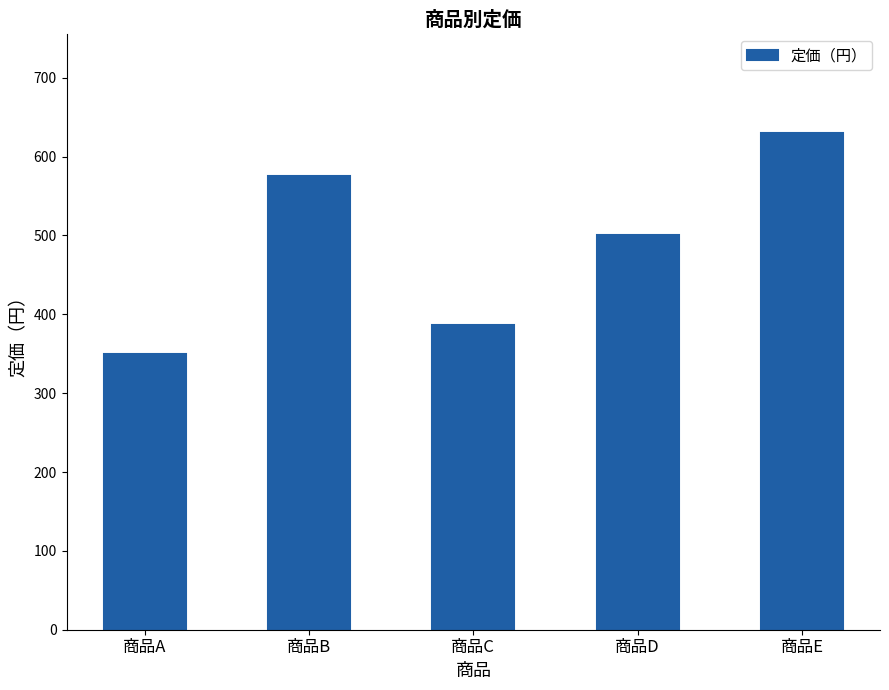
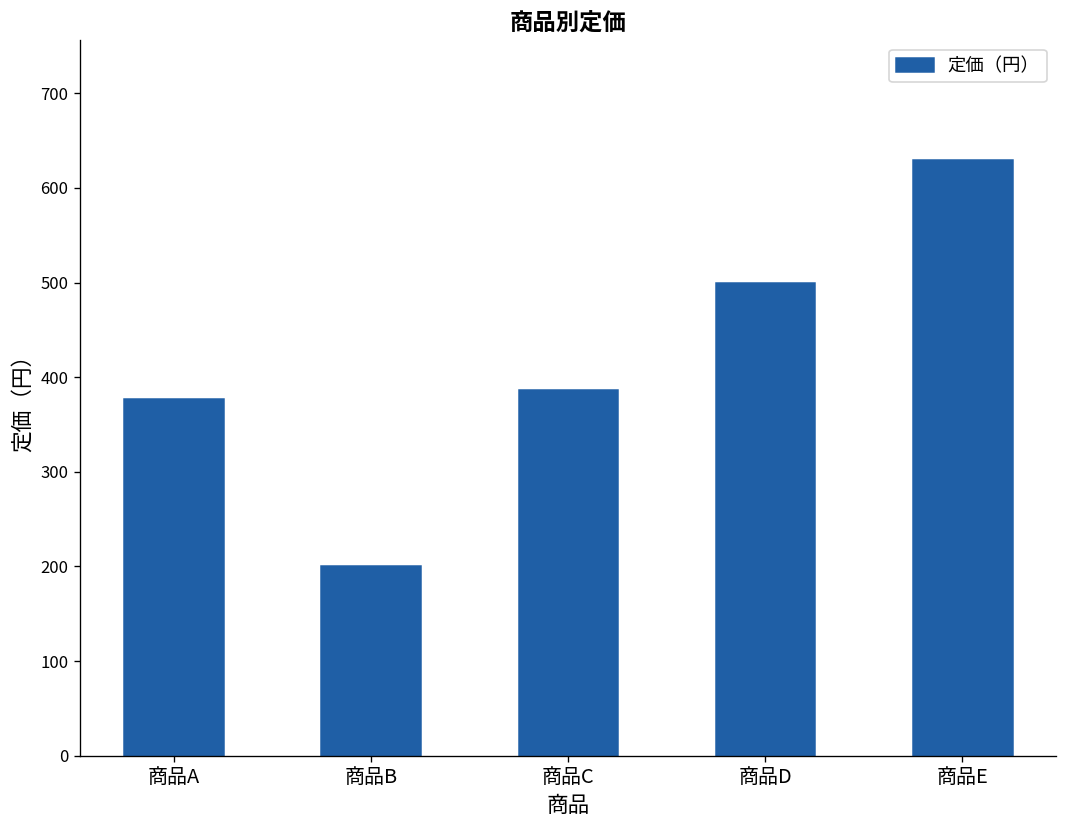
  {
-   "商品A": 350,
-   "商品B": 580,
+   "商品A": 380,
+   "商品B": 200,
    "商品C": 390,
    "商品D": 500,
    "商品E": 630
  }
